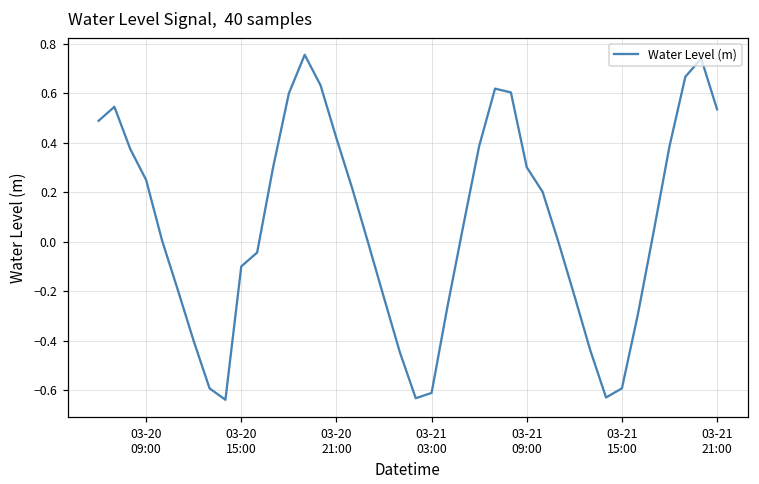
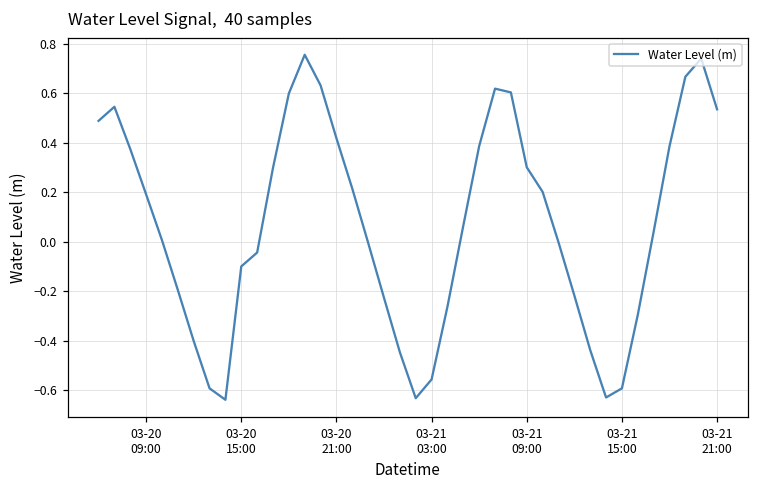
  {
-   "03-20 09:00": 0.25,
+   "03-20 09:00": 0.19,
    "03-20 15:00": -0.10,
    "03-20 21:00": 0.42,
-   "03-21 03:00": -0.61,
+   "03-21 03:00": -0.56,
    "03-21 09:00": 0.30,
    "03-21 15:00": -0.59,
    "03-21 21:00": 0.53
  }
